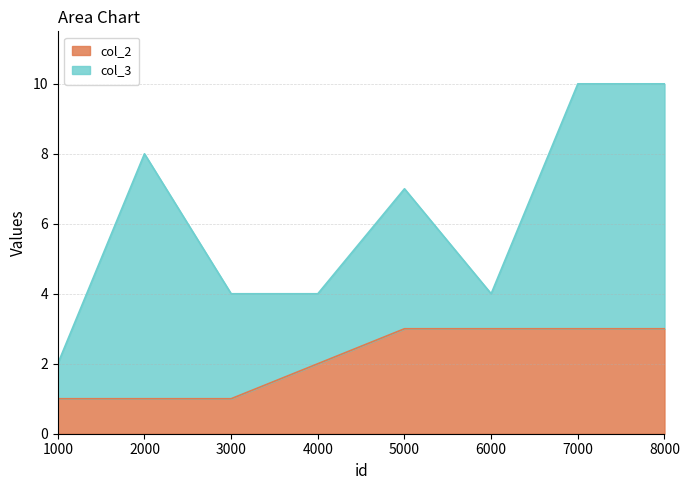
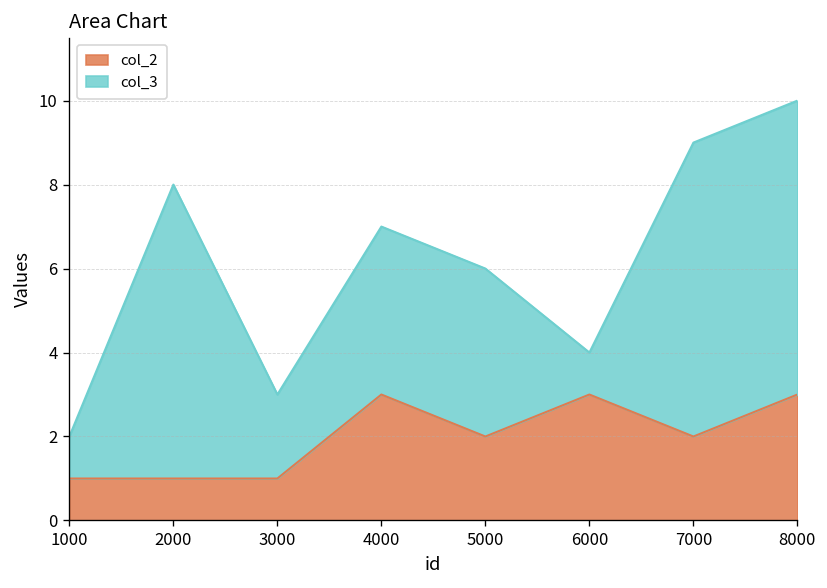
  {
    "col_2": {
      "1000": 1,
      "2000": 1,
      "3000": 1,
-     "4000": 2,
-     "5000": 3,
+     "4000": 3,
+     "5000": 2,
      "6000": 3,
-     "7000": 3,
+     "7000": 2,
      "8000": 3
    },
    "col_3": {
      "1000": 1,
      "2000": 7,
-     "3000": 3,
-     "4000": 2,
+     "3000": 2,
+     "4000": 4,
      "5000": 4,
      "6000": 1,
      "7000": 7,
      "8000": 7
    }
  }
